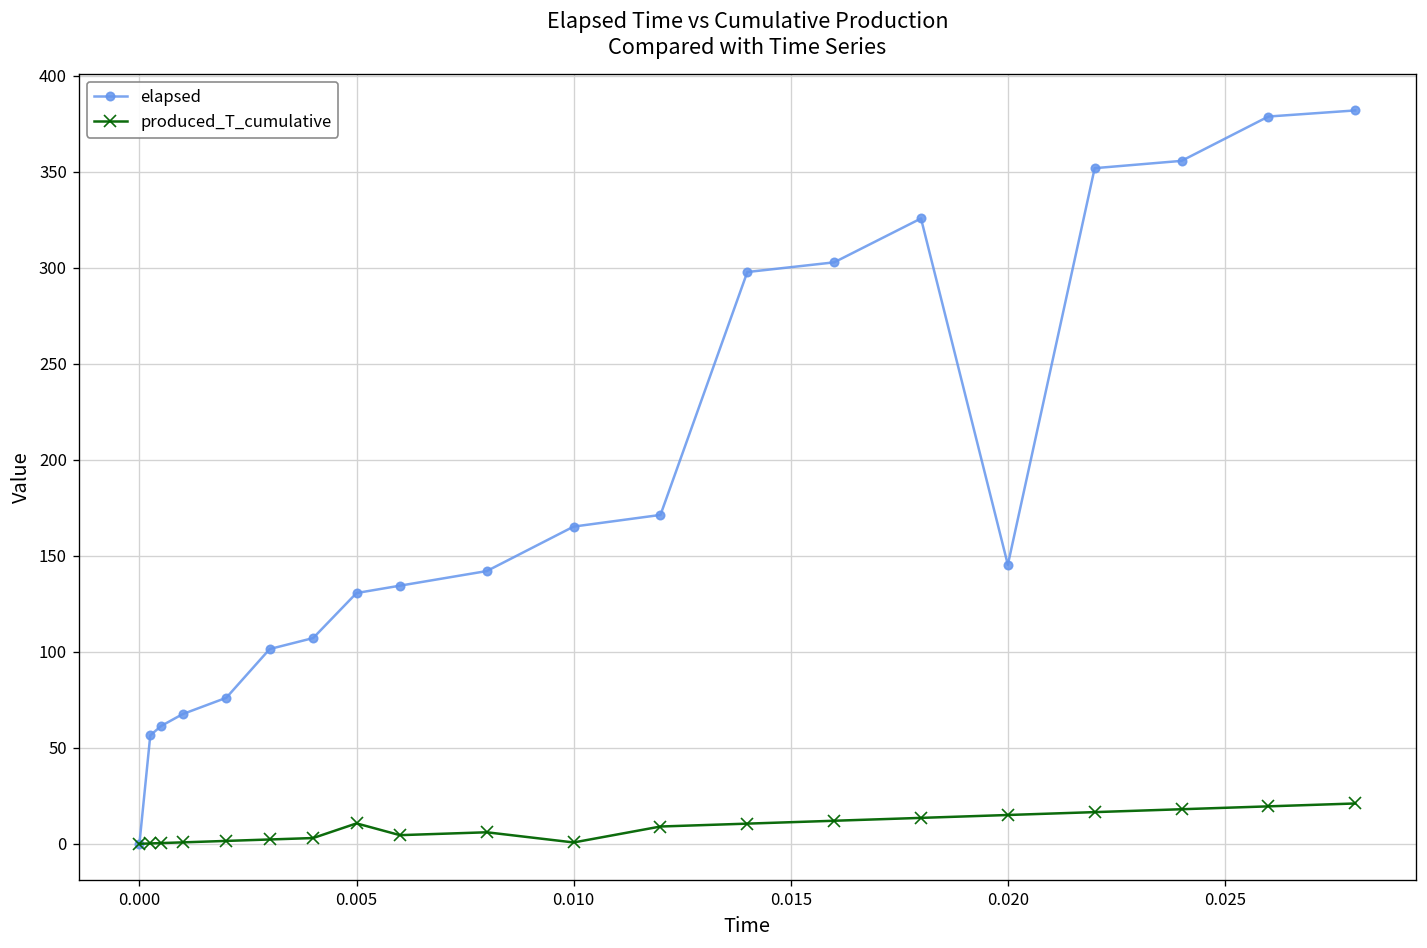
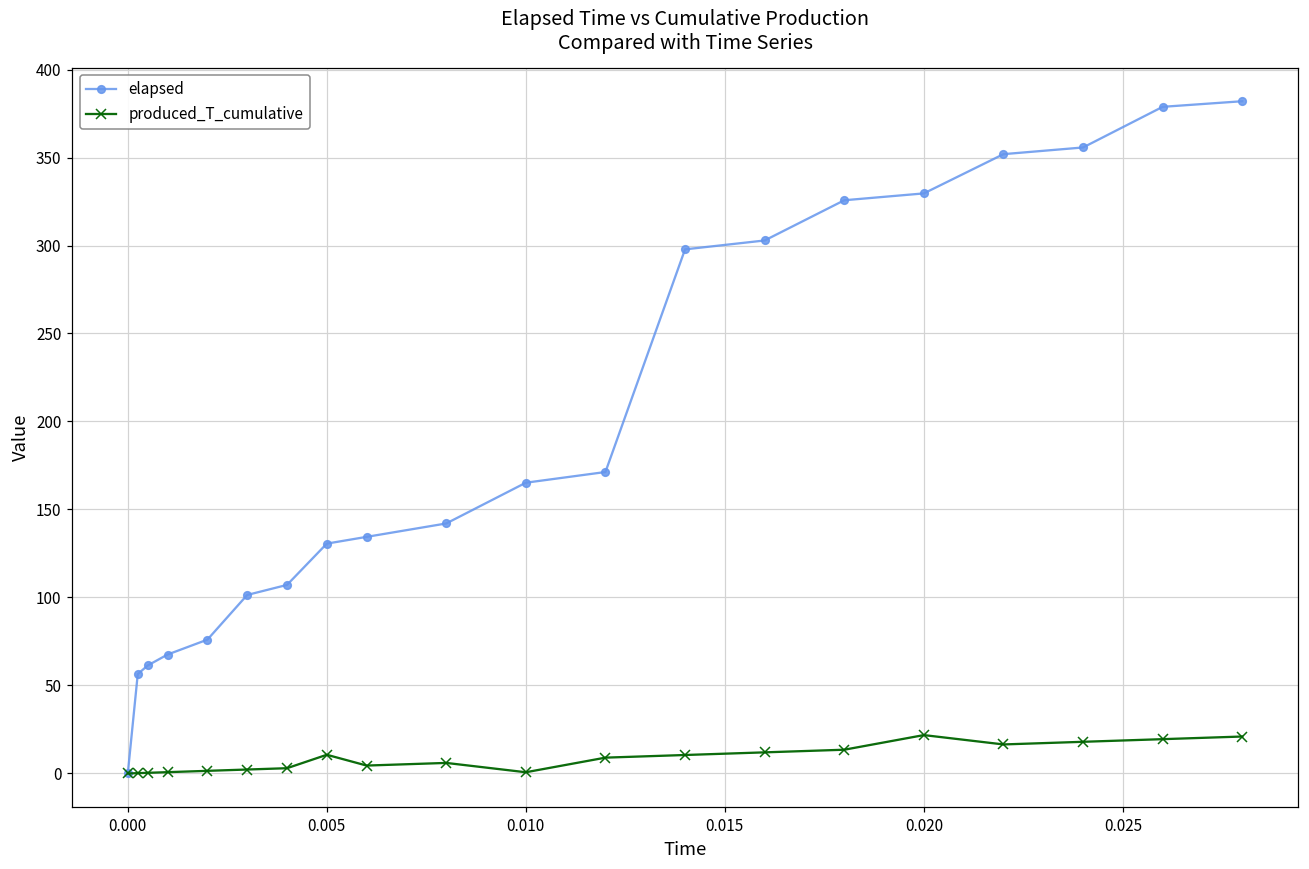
  {
    "elapsed": {
      "0.005": 131,
      "0.010": 165,
-     "0.020": 145
+     "0.020": 330
    },
    "produced_T_cumulative": {
      "0.005": 11,
      "0.010": 1,
-     "0.020": 15
+     "0.020": 22
    }
  }
